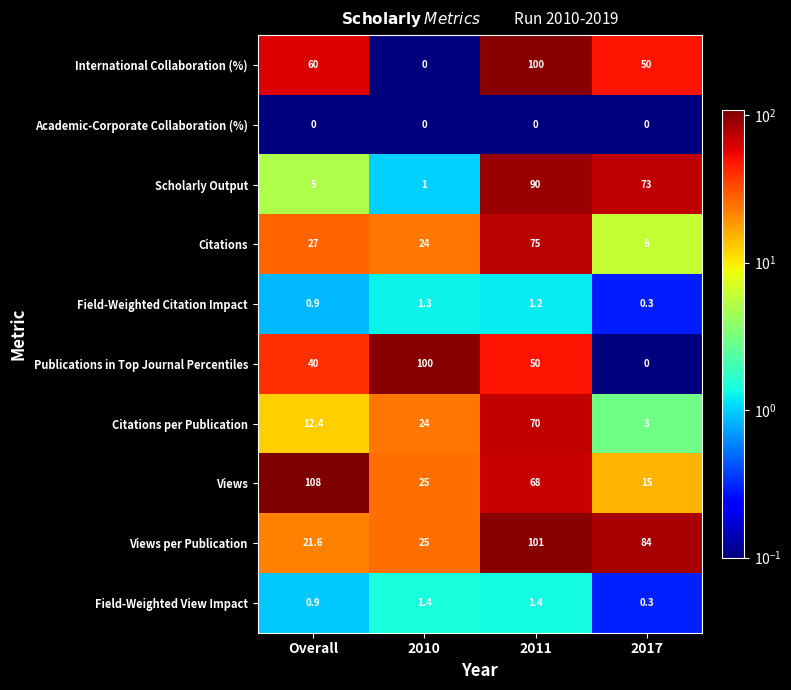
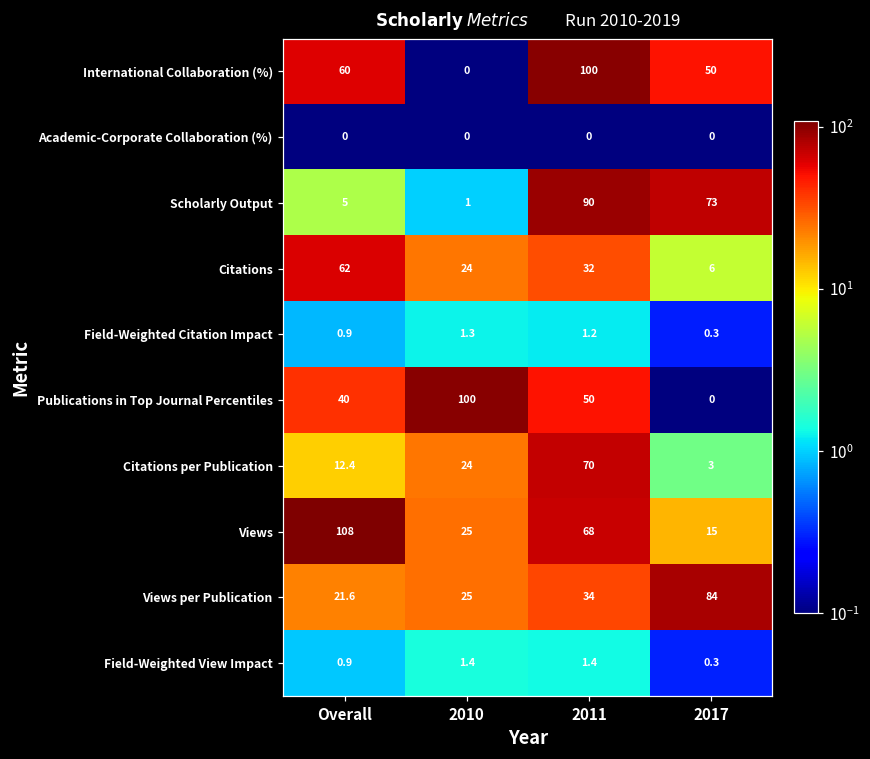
  {
    "International Collaboration (%)": {
      "Overall": 60,
      "2010": 0,
      "2011": 100,
      "2017": 50
    },
    "Academic-Corporate Collaboration (%)": {
      "Overall": 0,
      "2010": 0,
      "2011": 0,
      "2017": 0
    },
    "Scholarly Output": {
      "Overall": 5,
      "2010": 1,
      "2011": 90,
      "2017": 73
    },
    "Citations": {
-     "Overall": 27,
+     "Overall": 62,
      "2010": 24,
-     "2011": 75,
+     "2011": 32,
      "2017": 6
    },
    "Field-Weighted Citation Impact": {
      "Overall": 0.9,
      "2010": 1.3,
      "2011": 1.2,
      "2017": 0.3
    },
    "Publications in Top Journal Percentiles": {
      "Overall": 40,
      "2010": 100,
      "2011": 50,
      "2017": 0
    },
    "Citations per Publication": {
      "Overall": 12.4,
      "2010": 24,
      "2011": 70,
      "2017": 3
    },
    "Views": {
      "Overall": 108,
      "2010": 25,
      "2011": 68,
      "2017": 15
    },
    "Views per Publication": {
      "Overall": 21.6,
      "2010": 25,
-     "2011": 101,
+     "2011": 34,
      "2017": 84
    },
    "Field-Weighted View Impact": {
      "Overall": 0.9,
      "2010": 1.4,
      "2011": 1.4,
      "2017": 0.3
    }
  }
